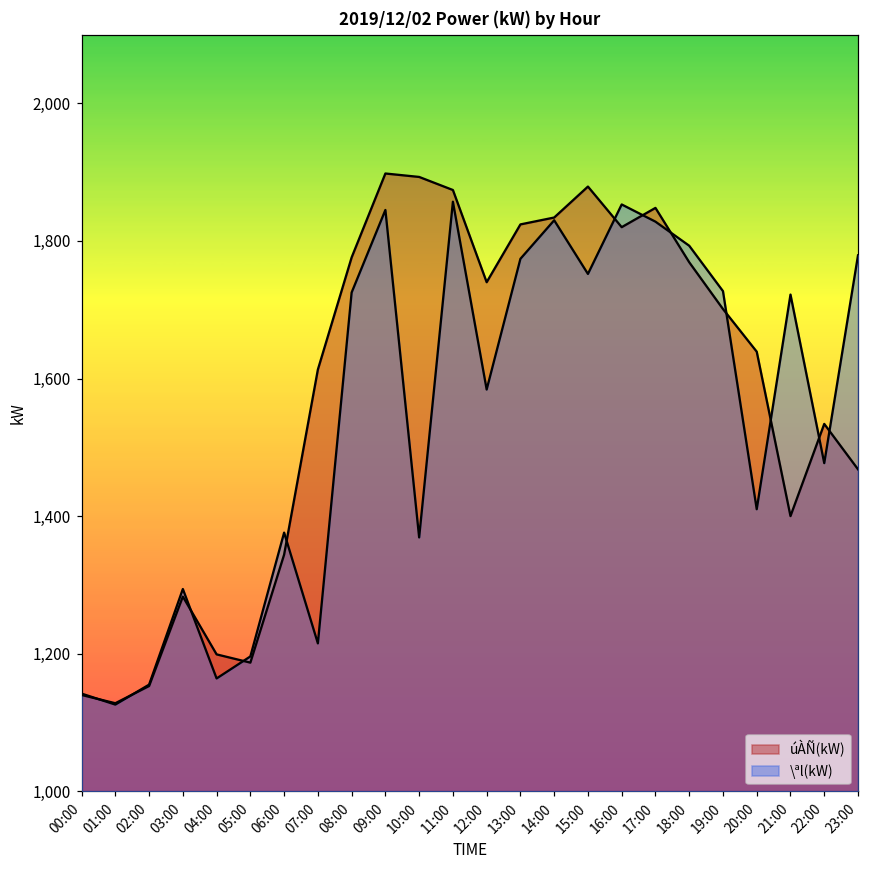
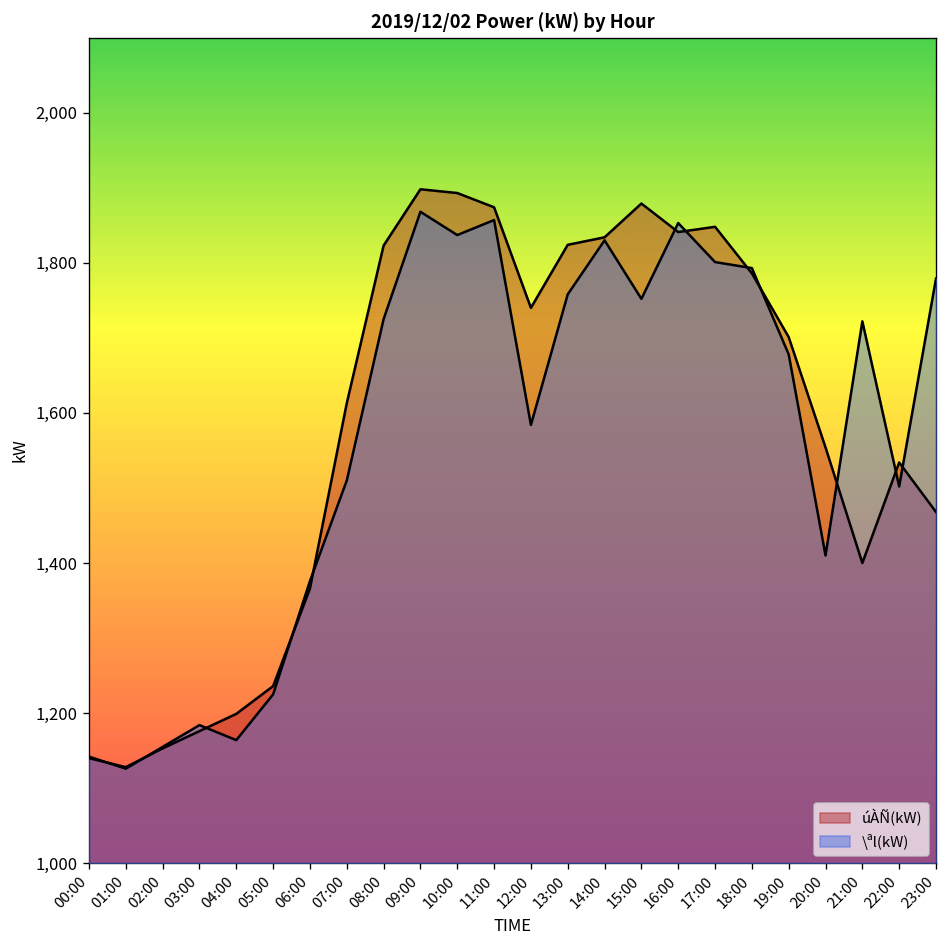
  {
    "úÀÑ(kW)": {
-     "03:00": "1,280",
+     "03:00": "1,180",
      "04:00": "1,200",
-     "05:00": "1,190",
-     "06:00": "1,340",
+     "05:00": "1,240",
+     "06:00": "1,370",
      "07:00": "1,610",
-     "08:00": "1,780",
+     "08:00": "1,820",
      "09:00": "1,900",
      "10:00": "1,890",
      "11:00": "1,870",
      "12:00": "1,740",
      "13:00": "1,820",
      "15:00": "1,880",
-     "16:00": "1,820",
+     "16:00": "1,840",
      "17:00": "1,850",
-     "18:00": "1,770",
+     "18:00": "1,790",
      "19:00": "1,700",
-     "20:00": "1,640",
+     "20:00": "1,550",
      "21:00": "1,400",
      "22:00": "1,530",
      "23:00": "1,470"
    },
    "\\ªl(kW)": {
-     "03:00": "1,290",
+     "03:00": "1,180",
      "04:00": "1,160",
-     "05:00": "1,200",
+     "05:00": "1,230",
      "06:00": "1,380",
-     "07:00": "1,220",
+     "07:00": "1,510",
      "08:00": "1,730",
-     "09:00": "1,850",
-     "10:00": "1,370",
+     "09:00": "1,870",
+     "10:00": "1,840",
      "11:00": "1,860",
      "12:00": "1,580",
-     "13:00": "1,770",
+     "13:00": "1,760",
      "15:00": "1,750",
      "16:00": "1,850",
-     "17:00": "1,830",
+     "17:00": "1,800",
      "18:00": "1,790",
-     "19:00": "1,730",
+     "19:00": "1,680",
      "20:00": "1,410",
      "21:00": "1,720",
-     "22:00": "1,480",
+     "22:00": "1,500",
      "23:00": "1,780"
    }
  }
